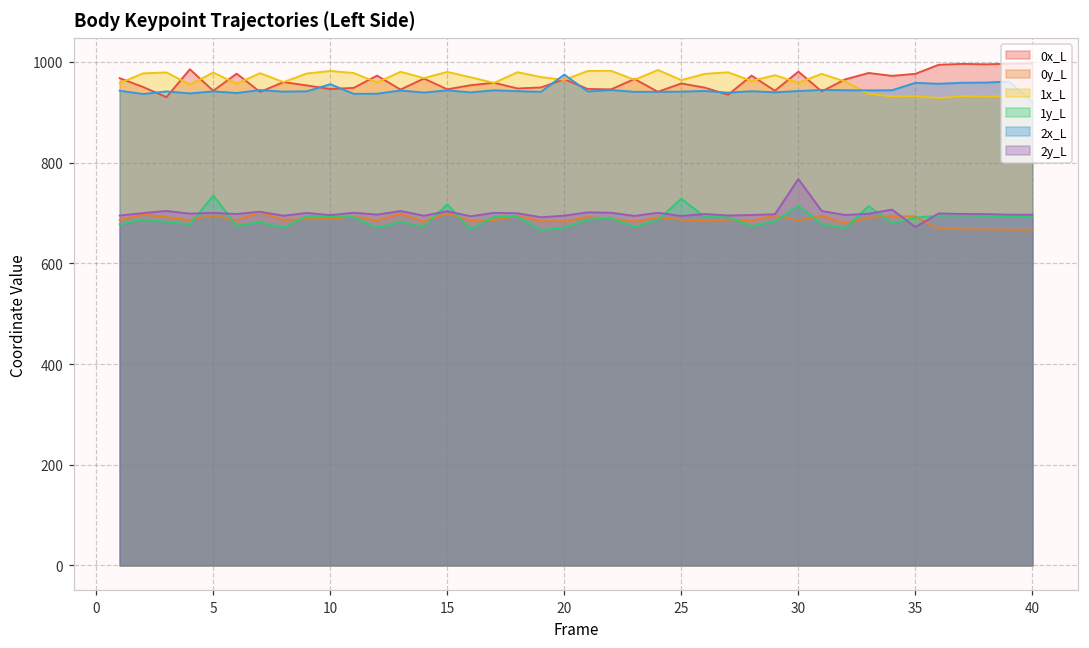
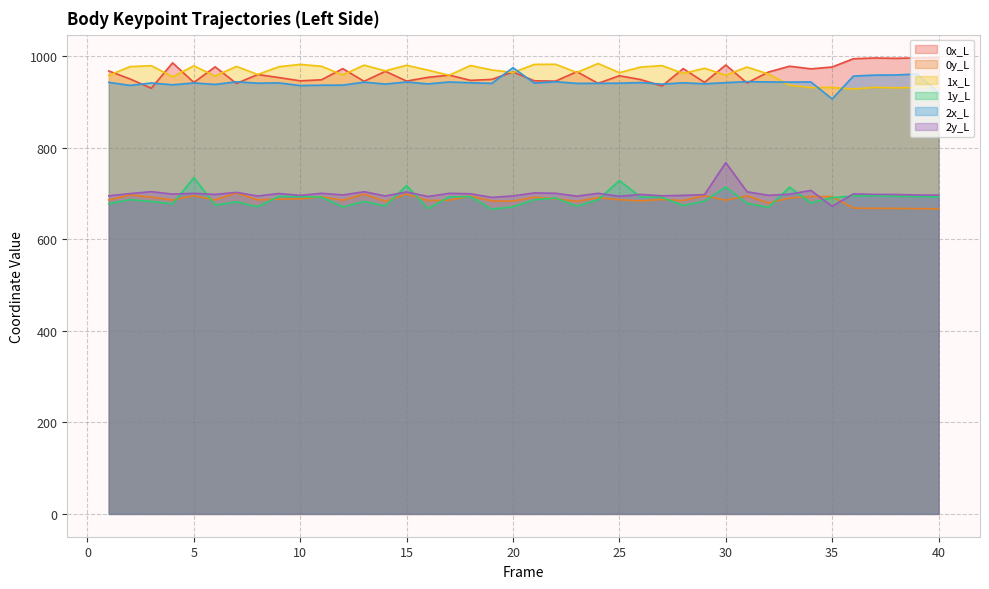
  {
    "1y_L": {
      "5": 730,
      "15": 720,
      "20": 670,
      "25": 730,
      "30": 710
    },
    "2x_L": {
-     "10": 960,
+     "10": 940,
      "20": 970,
      "25": 940,
      "30": 940,
-     "35": 960
+     "35": 910
    },
    "2y_L": {
      "20": 690,
      "25": 690,
      "30": 770,
      "35": 670
    }
  }
